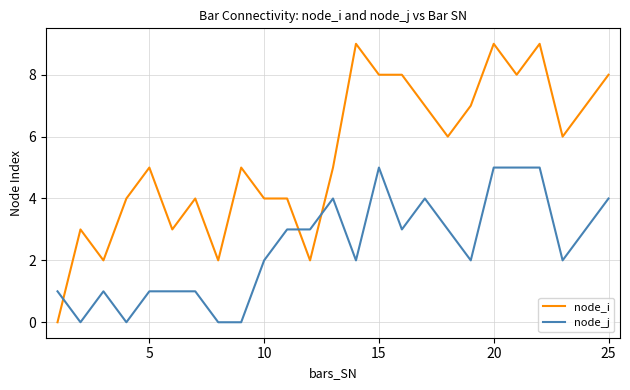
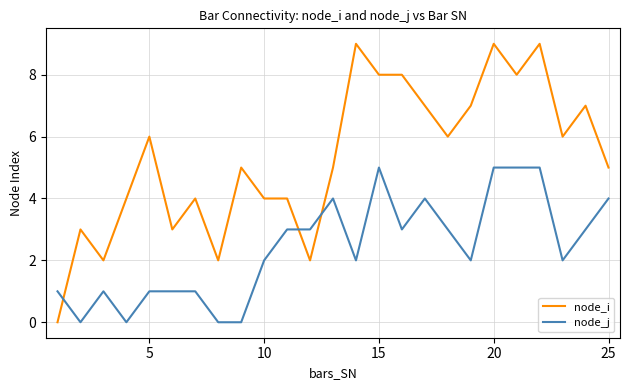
  {
    "node_i": {
-     "5": 5,
+     "5": 6,
      "10": 4,
      "15": 8,
      "20": 9,
-     "25": 8
+     "25": 5
    },
    "node_j": {
      "5": 1,
      "10": 2,
      "15": 5,
      "20": 5,
      "25": 4
    }
  }
